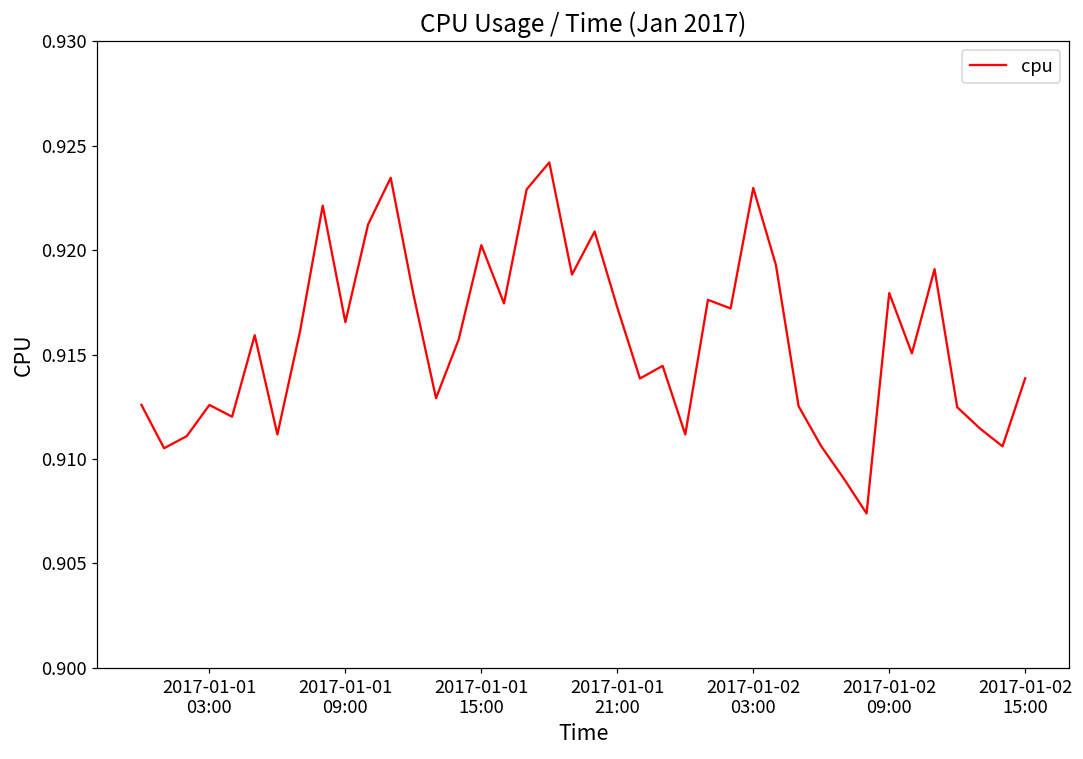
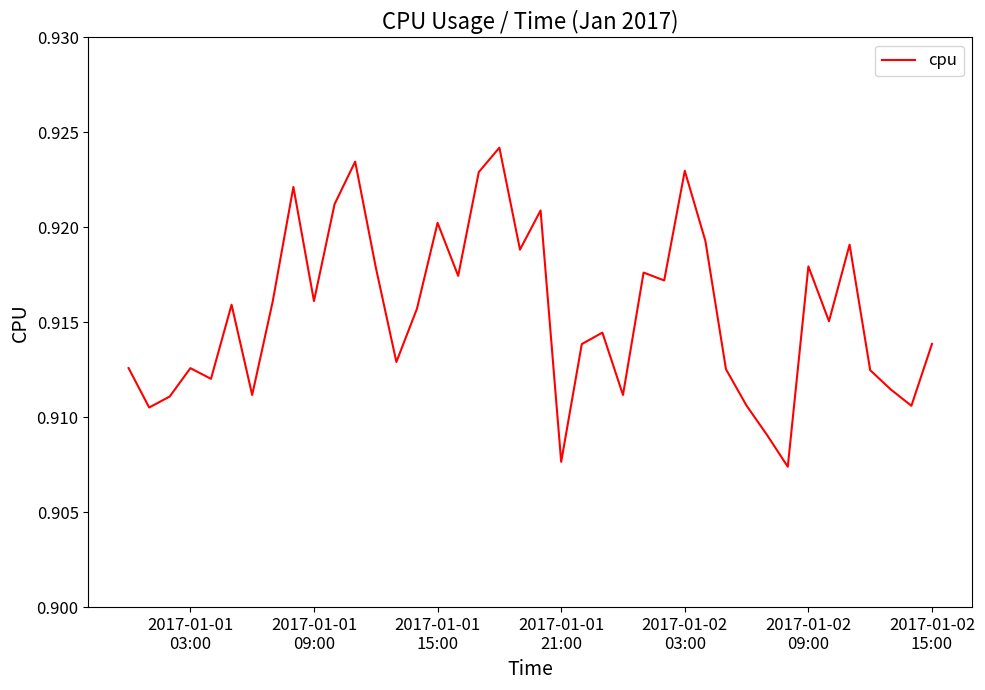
  {
    "2017-01-01 03:00": 0.9126,
-   "2017-01-01 09:00": 0.9166,
+   "2017-01-01 09:00": 0.9161,
    "2017-01-01 15:00": 0.9202,
-   "2017-01-01 21:00": 0.9173,
+   "2017-01-01 21:00": 0.9077,
    "2017-01-02 03:00": 0.9230,
    "2017-01-02 09:00": 0.9179,
    "2017-01-02 15:00": 0.9139
  }
